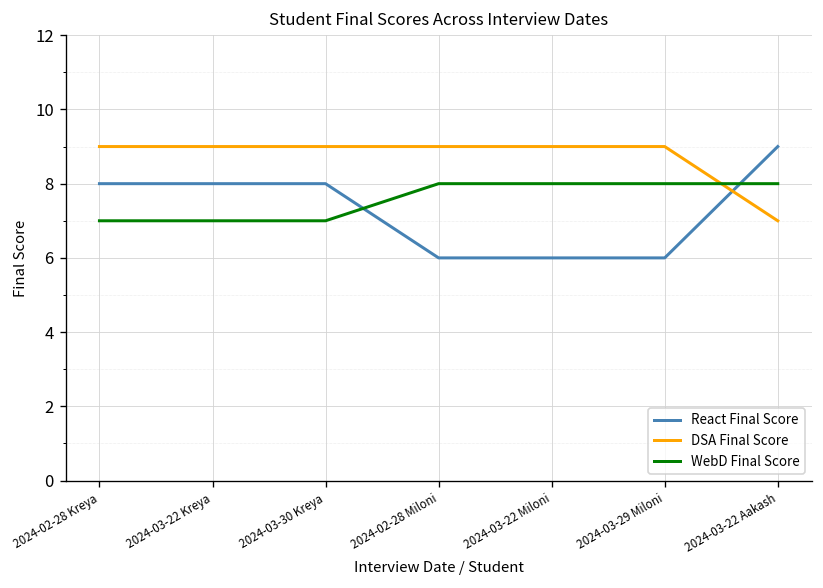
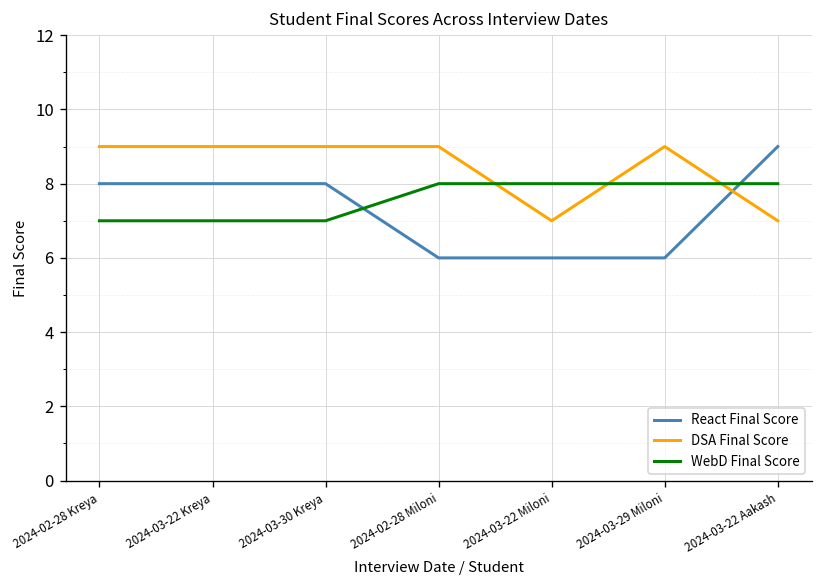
  {
    "React Final Score": {
      "2024-02-28 Kreya": 8,
      "2024-03-22 Kreya": 8,
      "2024-03-30 Kreya": 8,
      "2024-02-28 Miloni": 6,
      "2024-03-22 Miloni": 6,
      "2024-03-29 Miloni": 6,
      "2024-03-22 Aakash": 9
    },
    "DSA Final Score": {
      "2024-02-28 Kreya": 9,
      "2024-03-22 Kreya": 9,
      "2024-03-30 Kreya": 9,
      "2024-02-28 Miloni": 9,
-     "2024-03-22 Miloni": 9,
+     "2024-03-22 Miloni": 7,
      "2024-03-29 Miloni": 9,
      "2024-03-22 Aakash": 7
    },
    "WebD Final Score": {
      "2024-02-28 Kreya": 7,
      "2024-03-22 Kreya": 7,
      "2024-03-30 Kreya": 7,
      "2024-02-28 Miloni": 8,
      "2024-03-22 Miloni": 8,
      "2024-03-29 Miloni": 8,
      "2024-03-22 Aakash": 8
    }
  }
